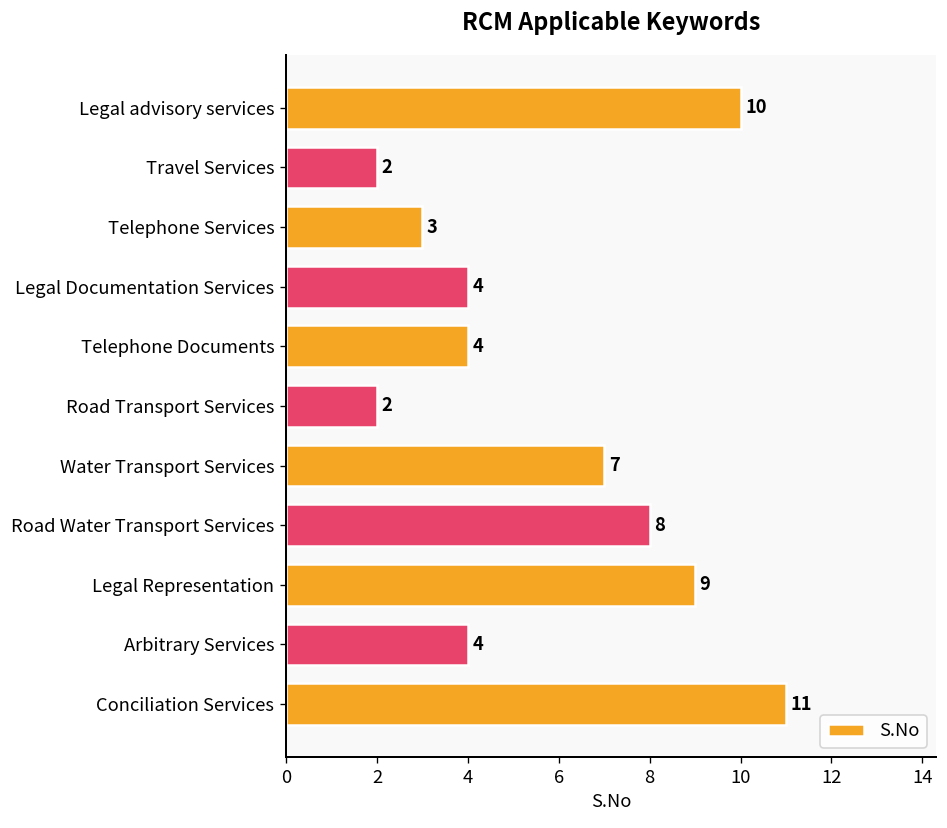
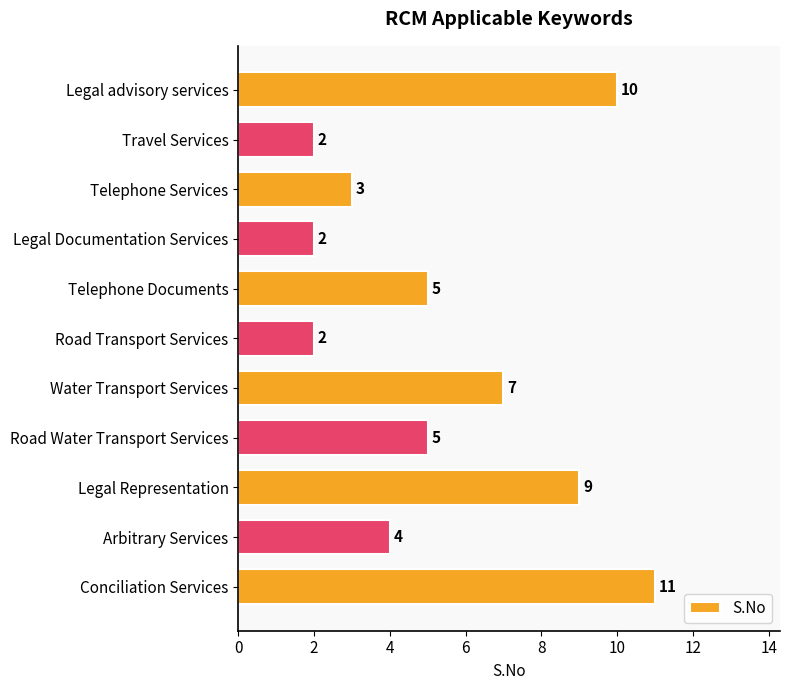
  {
    "Legal advisory services": 10,
    "Travel Services": 2,
    "Telephone Services": 3,
-   "Legal Documentation Services": 4,
-   "Telephone Documents": 4,
+   "Legal Documentation Services": 2,
+   "Telephone Documents": 5,
    "Road Transport Services": 2,
    "Water Transport Services": 7,
-   "Road Water Transport Services": 8,
+   "Road Water Transport Services": 5,
    "Legal Representation": 9,
    "Arbitrary Services": 4,
    "Conciliation Services": 11
  }
